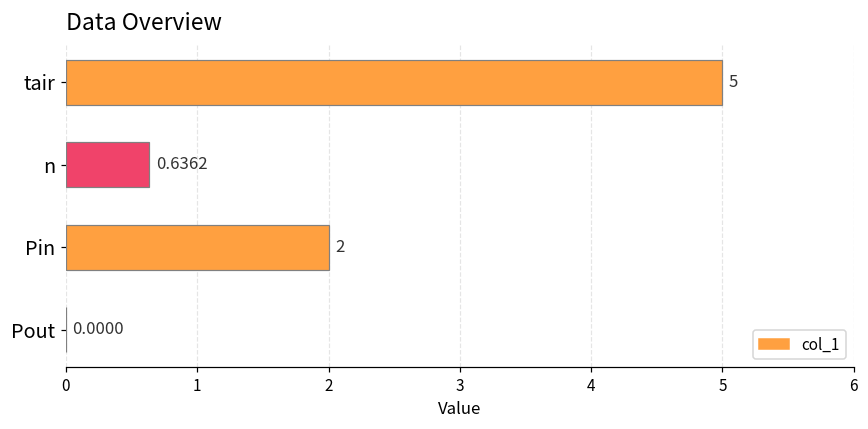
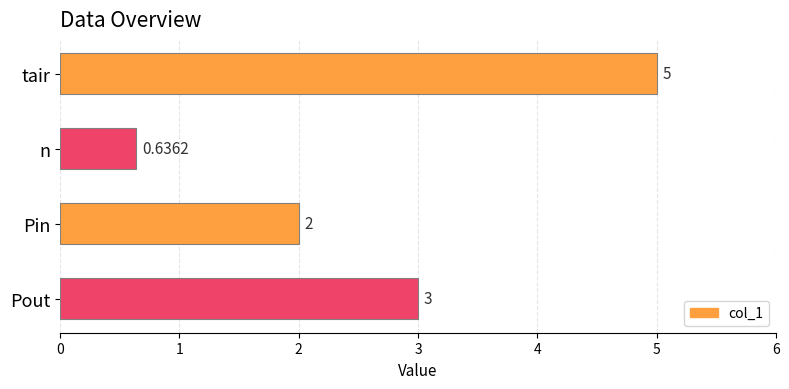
  {
    "tair": 5,
    "n": 0.6362,
    "Pin": 2,
-   "Pout": 0.0000
+   "Pout": 3
  }
